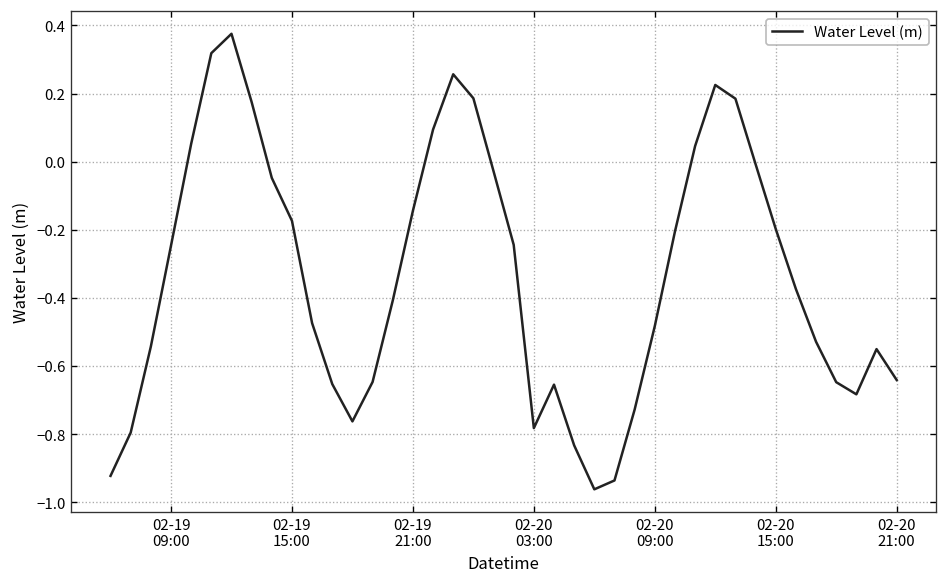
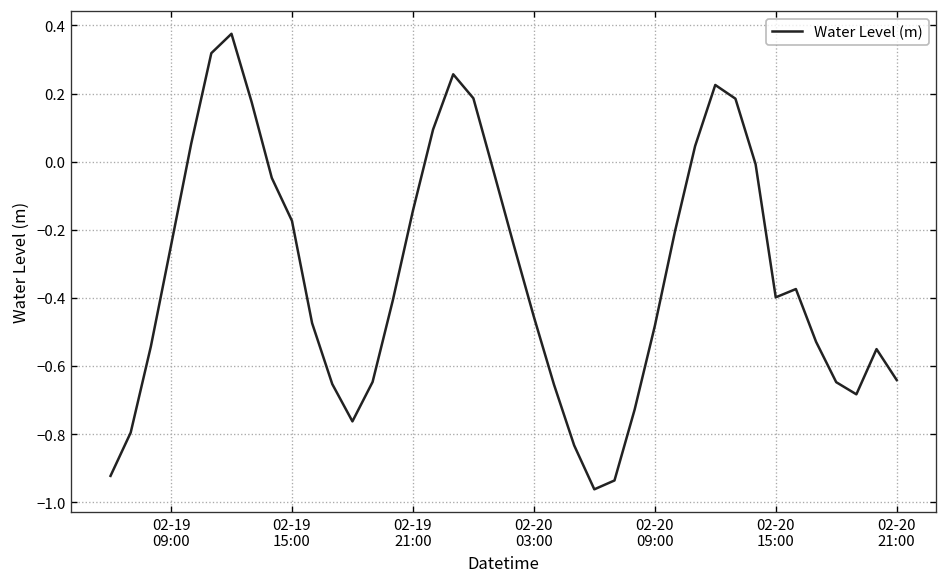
  {
    "02-19 09:00": -0.25,
    "02-19 15:00": -0.17,
    "02-19 21:00": -0.14,
-   "02-20 03:00": -0.78,
+   "02-20 03:00": -0.46,
    "02-20 09:00": -0.48,
-   "02-20 15:00": -0.20,
+   "02-20 15:00": -0.40,
    "02-20 21:00": -0.64
  }
